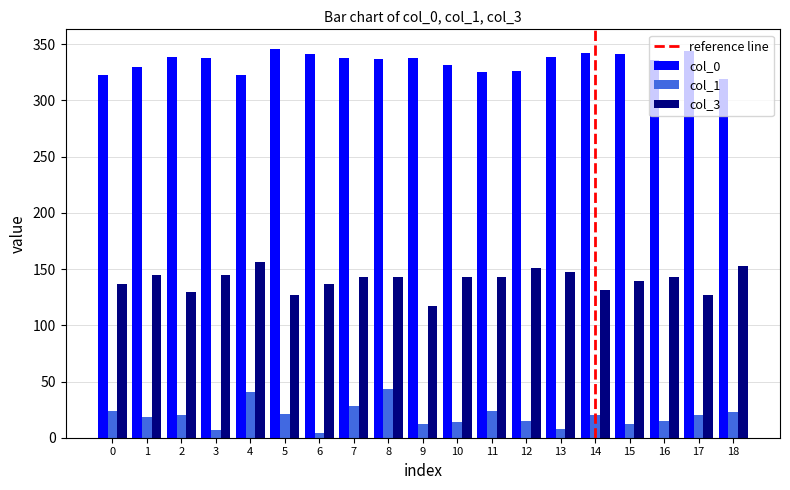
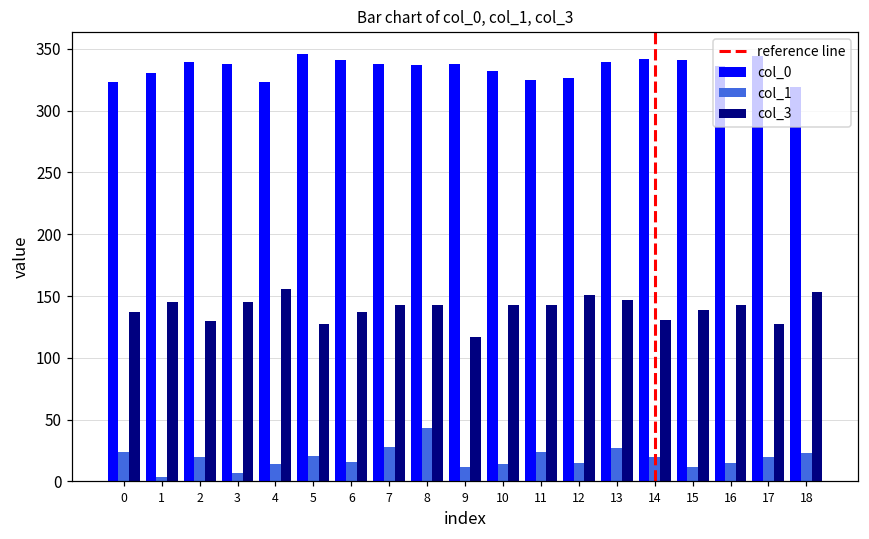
  {
    "col_0": {
      "0": 323,
      "1": 330,
      "2": 339,
      "3": 338,
      "4": 323,
      "5": 346,
      "6": 341,
      "7": 338,
      "8": 337,
      "9": 338,
      "10": 332,
      "11": 325,
      "12": 326,
      "13": 339,
      "14": 342,
      "15": 341
    },
    "col_1": {
      "0": 24,
-     "1": 18,
+     "1": 4,
      "2": 20,
      "3": 7,
-     "4": 41,
+     "4": 14,
      "5": 21,
-     "6": 4,
+     "6": 16,
      "7": 28,
      "8": 43,
      "9": 12,
      "10": 14,
      "11": 24,
      "12": 15,
-     "13": 8,
+     "13": 27,
      "14": 20,
      "15": 12,
      "16": 15,
      "17": 20,
      "18": 23
    },
    "col_3": {
      "0": 137,
      "1": 145,
      "2": 130,
      "3": 145,
      "4": 156,
      "5": 127,
      "6": 137,
      "7": 143,
      "8": 143,
      "9": 117,
      "10": 143,
      "11": 143,
      "12": 151,
      "13": 147,
      "14": 131,
      "15": 139,
      "16": 143,
      "17": 127,
      "18": 153
    }
  }
